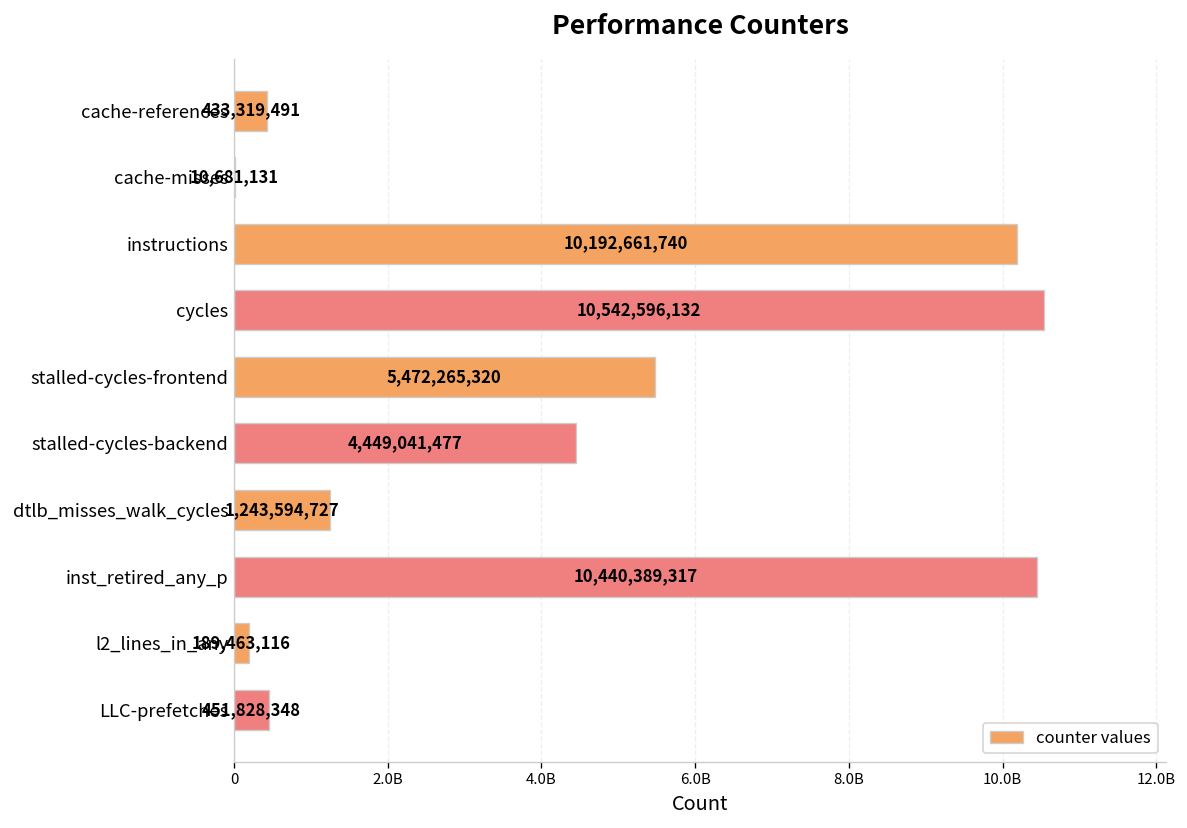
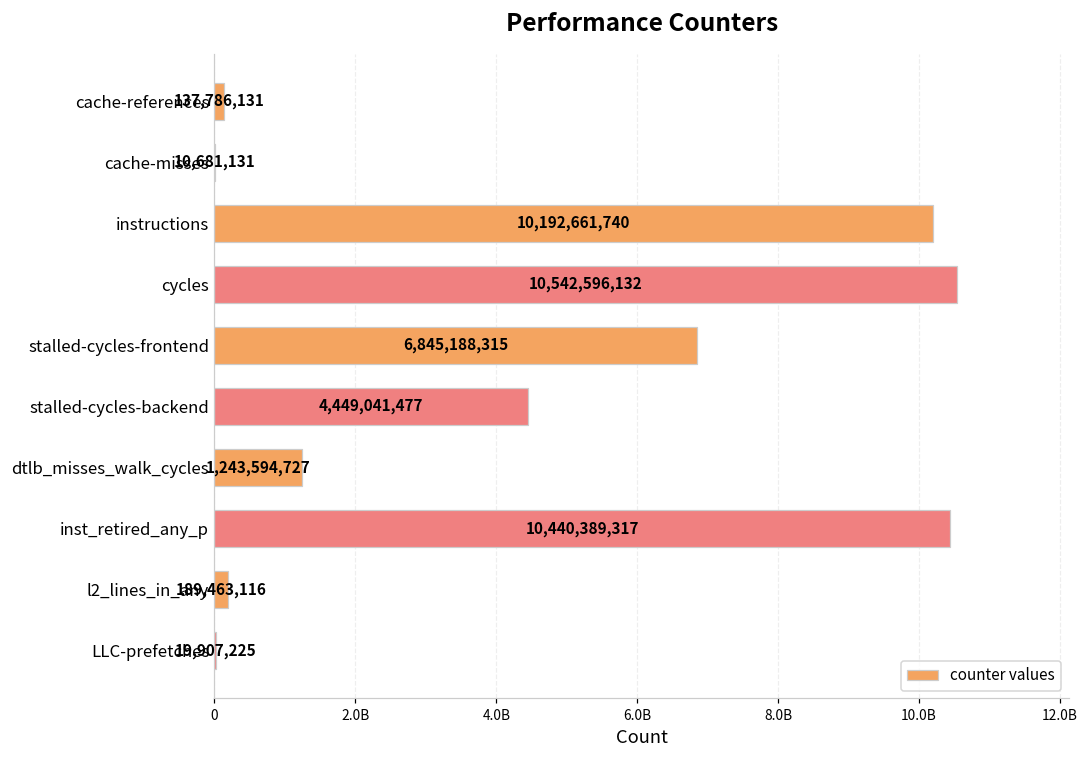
  {
-   "cache-references": "433,319,491",
+   "cache-references": "137,786,131",
    "cache-misses": "10,681,131",
    "instructions": "10,192,661,740",
    "cycles": "10,542,596,132",
-   "stalled-cycles-frontend": "5,472,265,320",
+   "stalled-cycles-frontend": "6,845,188,315",
    "stalled-cycles-backend": "4,449,041,477",
    "dtlb_misses_walk_cycles": "1,243,594,727",
    "inst_retired_any_p": "10,440,389,317",
    "l2_lines_in_any": "189,463,116",
-   "LLC-prefetches": "451,828,348"
+   "LLC-prefetches": "19,907,225"
  }
